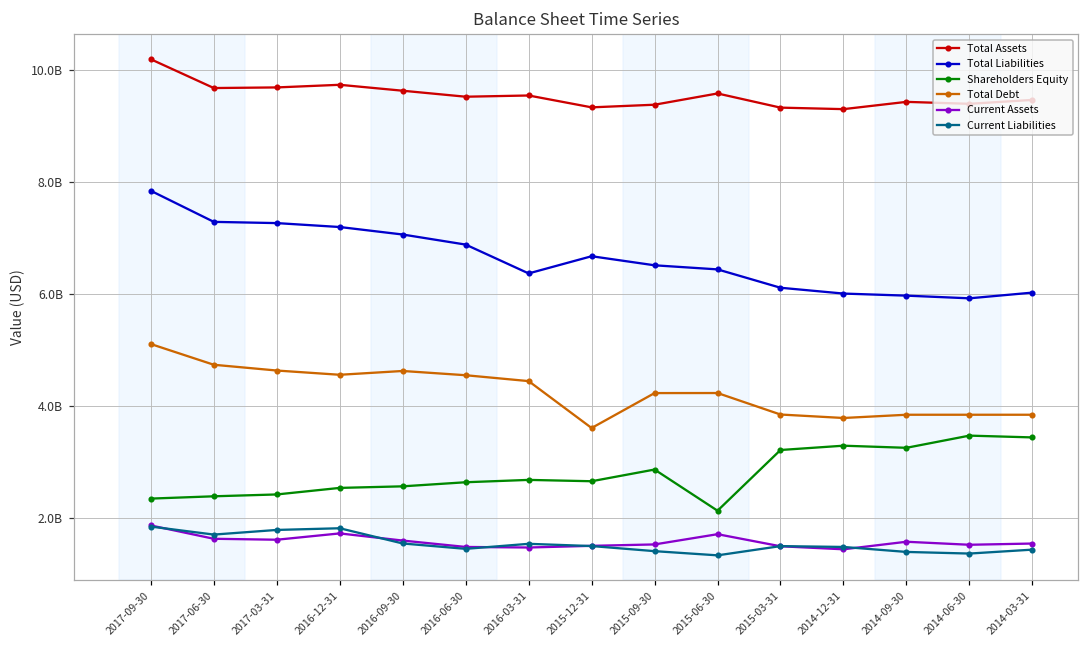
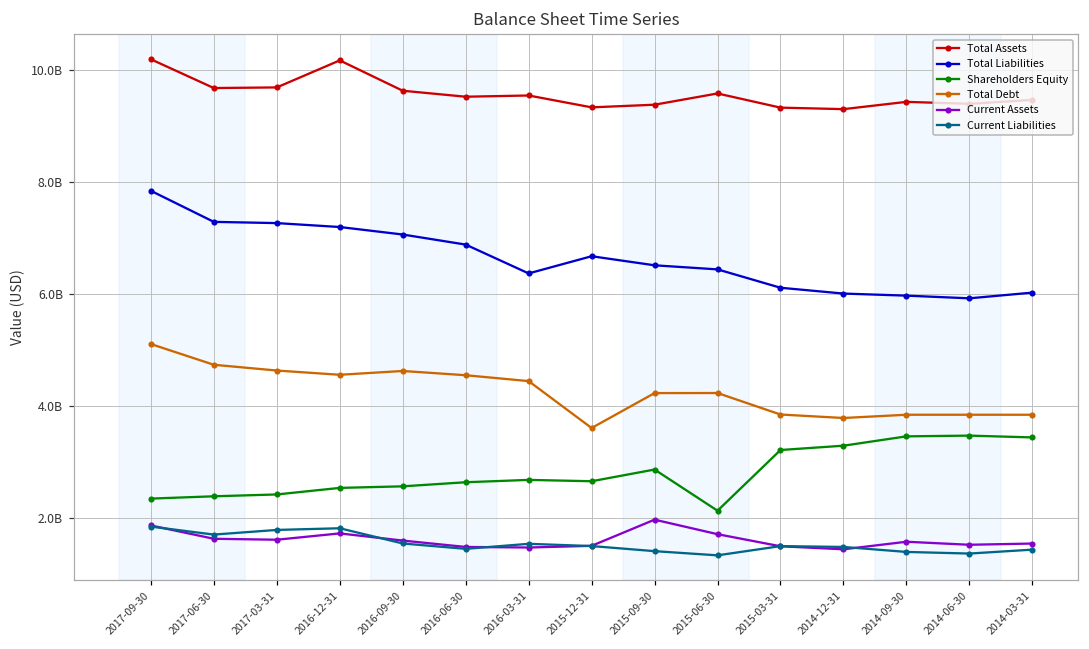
  {
    "Total Assets": {
      "2017-09-30": 10200000000,
      "2017-06-30": 9700000000,
      "2017-03-31": 9700000000,
-     "2016-12-31": 9700000000,
+     "2016-12-31": 10200000000,
      "2016-09-30": 9600000000,
      "2016-06-30": 9500000000,
      "2016-03-31": 9600000000,
      "2015-12-31": 9300000000,
      "2015-09-30": 9400000000,
      "2015-06-30": 9600000000,
      "2015-03-31": 9300000000,
      "2014-12-31": 9300000000,
      "2014-09-30": 9400000000
    },
    "Total Liabilities": {
      "2017-09-30": 7800000000,
      "2017-06-30": 7300000000,
      "2017-03-31": 7300000000,
      "2016-12-31": 7200000000,
      "2016-09-30": 7100000000,
      "2016-06-30": 6900000000,
      "2016-03-31": 6400000000,
      "2015-12-31": 6700000000,
      "2015-09-30": 6500000000,
      "2015-06-30": 6400000000,
      "2015-03-31": 6100000000,
      "2014-12-31": 6000000000,
      "2014-09-30": 6000000000,
      "2014-06-30": 5900000000,
      "2014-03-31": 6000000000
    },
    "Shareholders Equity": {
      "2017-09-30": 2400000000,
      "2017-06-30": 2400000000,
      "2017-03-31": 2400000000,
      "2016-12-31": 2500000000,
      "2016-09-30": 2600000000,
      "2016-06-30": 2600000000,
      "2016-03-31": 2700000000,
      "2015-12-31": 2700000000,
      "2015-09-30": 2900000000,
      "2015-06-30": 2100000000,
      "2015-03-31": 3200000000,
      "2014-12-31": 3300000000,
-     "2014-09-30": 3300000000,
+     "2014-09-30": 3500000000,
      "2014-06-30": 3500000000,
      "2014-03-31": 3400000000
    },
    "Total Debt": {
      "2017-09-30": 5100000000,
      "2017-06-30": 4700000000,
      "2017-03-31": 4600000000,
      "2016-12-31": 4600000000,
      "2016-09-30": 4600000000,
      "2016-06-30": 4600000000,
      "2016-03-31": 4400000000,
      "2015-12-31": 3600000000,
      "2015-09-30": 4200000000,
      "2015-06-30": 4200000000,
      "2015-03-31": 3900000000,
      "2014-12-31": 3800000000,
      "2014-09-30": 3800000000,
      "2014-06-30": 3800000000,
      "2014-03-31": 3800000000
    },
    "Current Assets": {
      "2017-06-30": 1600000000,
      "2017-03-31": 1600000000,
      "2016-12-31": 1700000000,
      "2016-09-30": 1600000000,
      "2016-03-31": 1500000000,
-     "2015-09-30": 1500000000,
+     "2015-09-30": 2000000000,
      "2015-06-30": 1700000000,
      "2014-09-30": 1600000000,
      "2014-06-30": 1500000000,
      "2014-03-31": 1500000000
    },
    "Current Liabilities": {
      "2017-06-30": 1700000000,
      "2017-03-31": 1800000000,
      "2016-12-31": 1800000000,
      "2016-09-30": 1500000000,
      "2016-03-31": 1500000000,
      "2015-09-30": 1400000000,
      "2015-06-30": 1300000000,
      "2014-09-30": 1400000000,
      "2014-06-30": 1400000000,
      "2014-03-31": 1400000000
    }
  }
